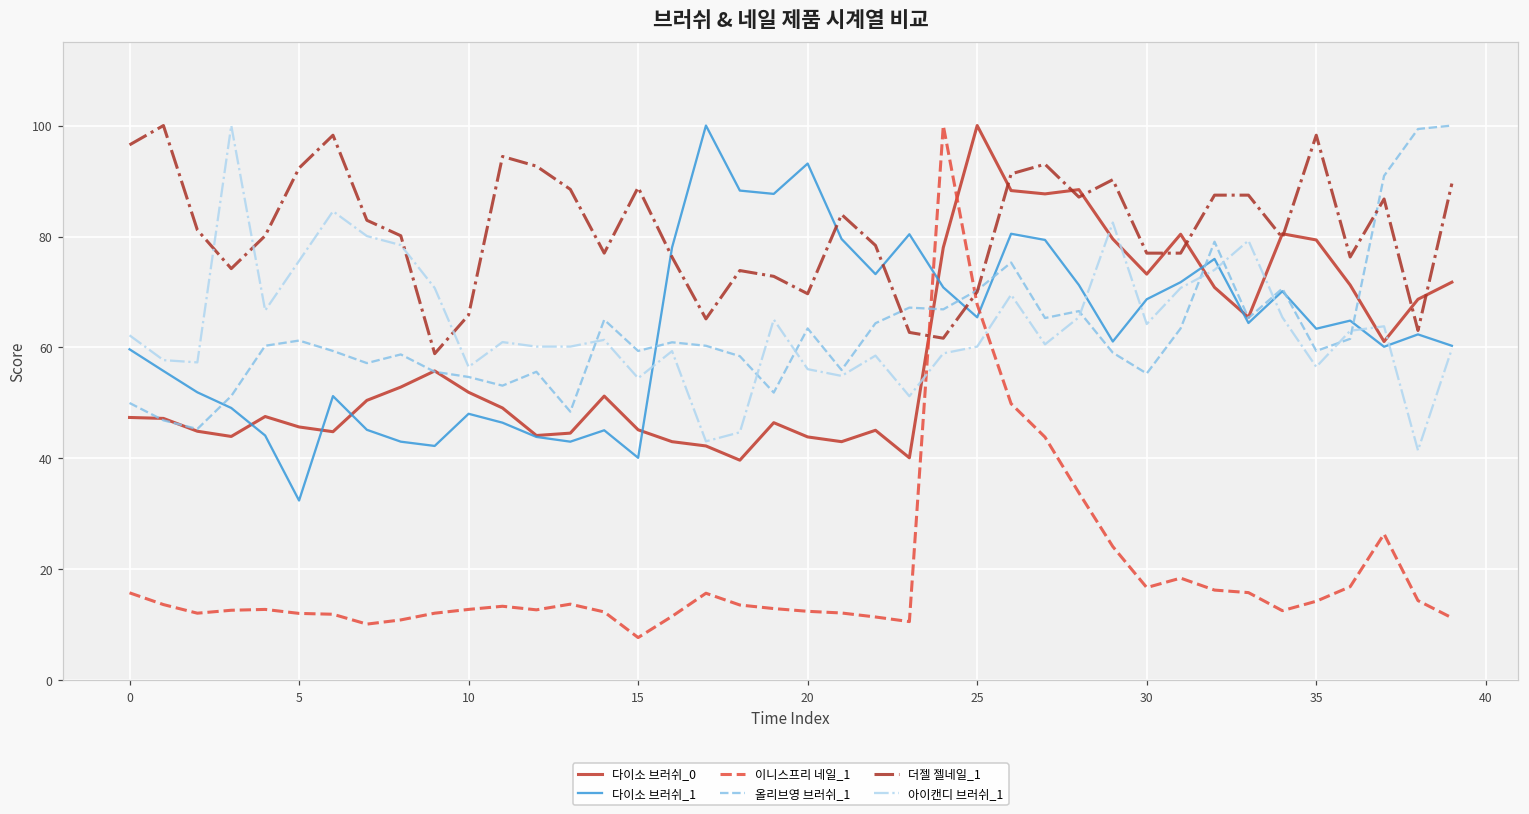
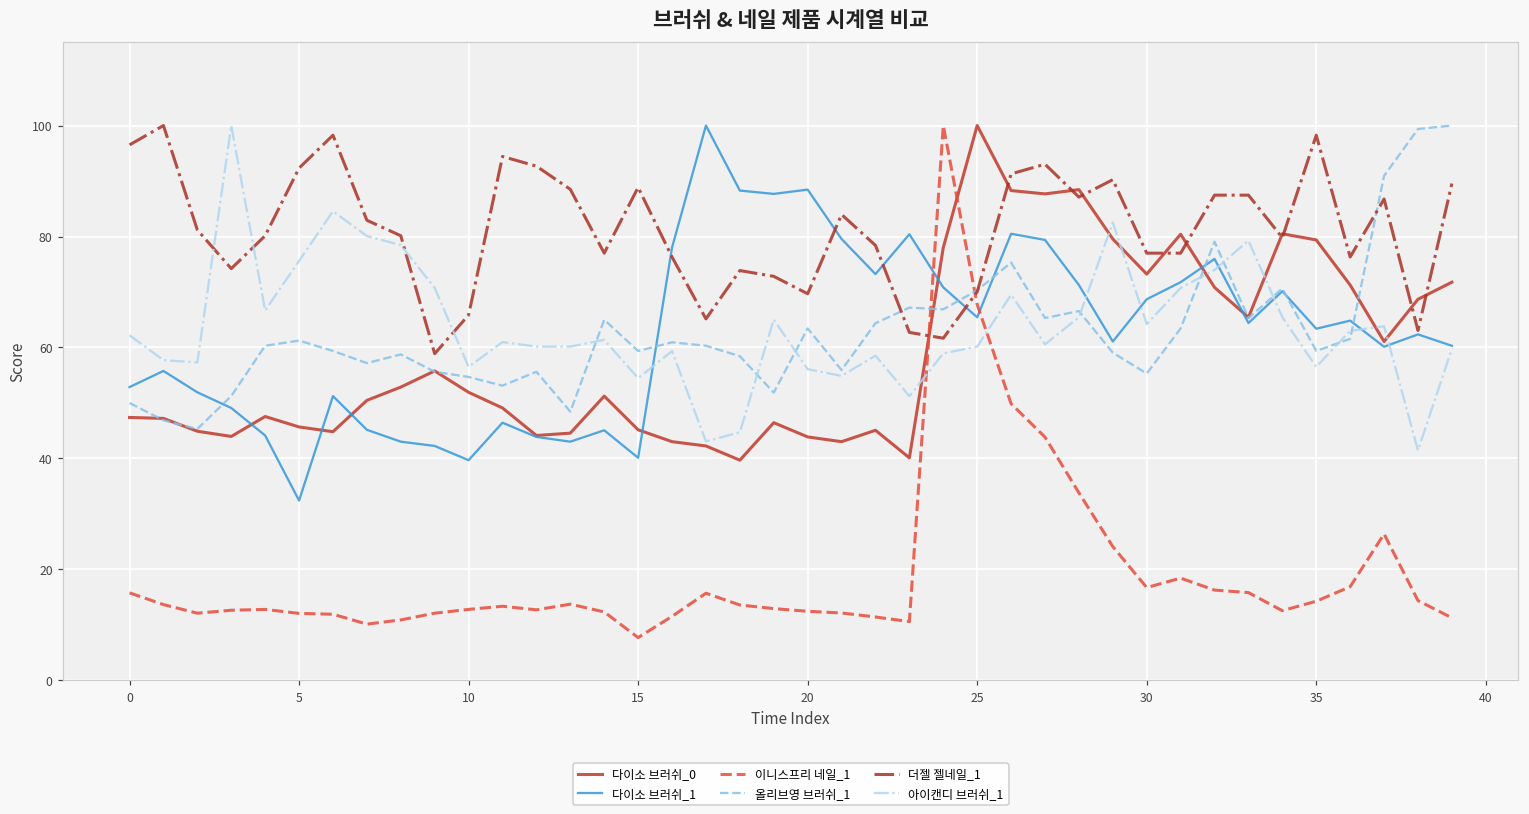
  {
    "다이소 브러쉬_1": {
-     "0": 60,
+     "0": 53,
      "5": 32,
-     "10": 48,
+     "10": 40,
      "15": 40,
-     "20": 93,
+     "20": 88,
      "25": 65,
      "30": 69,
      "35": 63
    }
  }
